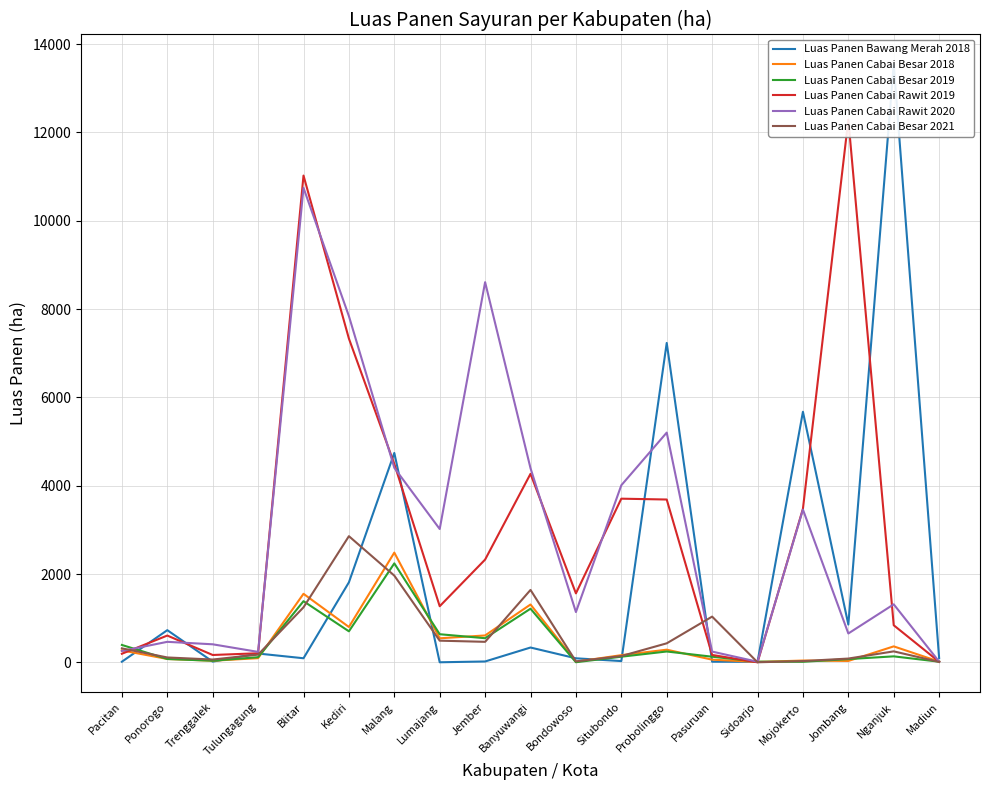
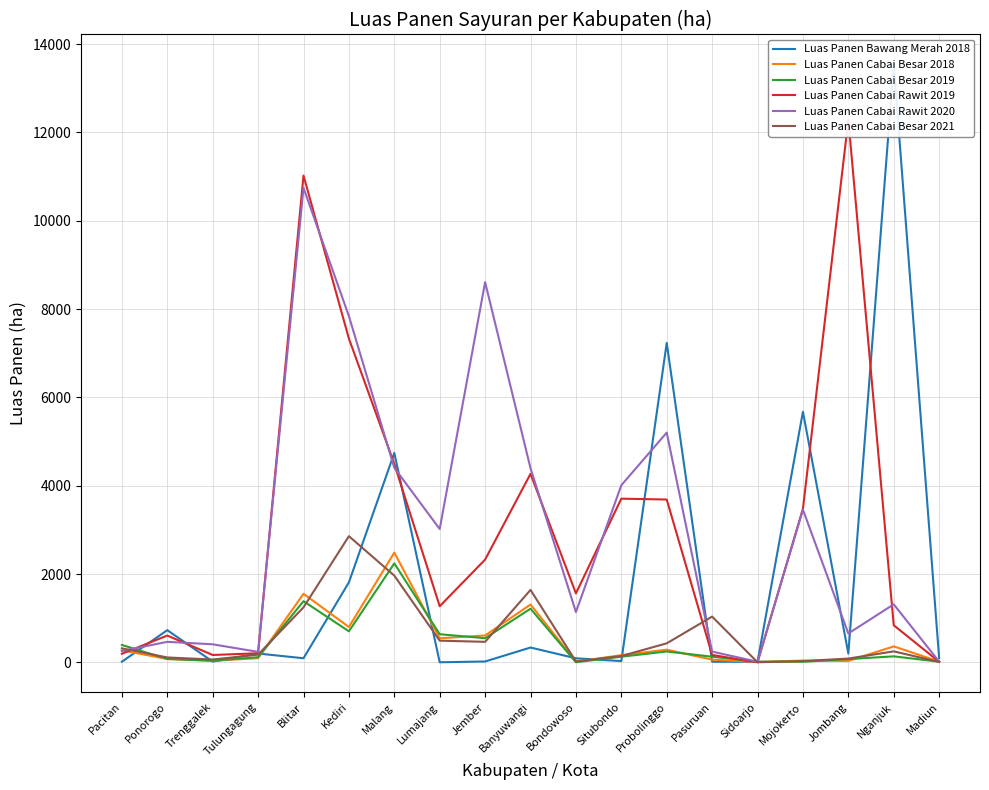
  {
    "Luas Panen Bawang Merah 2018": {
      "Pacitan": 0,
      "Ponorogo": 700,
      "Blitar": 100,
      "Kediri": 1800,
      "Malang": 4700,
      "Lumajang": 0,
      "Jember": 0,
      "Banyuwangi": 300,
      "Bondowoso": 100,
      "Situbondo": 0,
      "Probolinggo": 7200,
      "Mojokerto": 5700,
-     "Jombang": 900,
+     "Jombang": 200,
      "Madiun": 100
    },
    "Luas Panen Cabai Besar 2018": {
      "Blitar": 1600,
      "Kediri": 800,
      "Malang": 2500,
      "Jember": 600,
      "Banyuwangi": 1300,
      "Nganjuk": 400
    },
    "Luas Panen Cabai Besar 2019": {
      "Pacitan": 400,
      "Blitar": 1400,
      "Kediri": 700,
      "Malang": 2200,
      "Lumajang": 600,
      "Jember": 500,
      "Banyuwangi": 1200,
      "Nganjuk": 100
    },
    "Luas Panen Cabai Rawit 2019": {
      "Pacitan": 200,
      "Ponorogo": 600,
      "Trenggalek": 200,
      "Blitar": 11000,
      "Kediri": 7300,
      "Malang": 4500,
      "Lumajang": 1300,
      "Jember": 2300,
      "Banyuwangi": 4300,
      "Bondowoso": 1600,
      "Situbondo": 3700,
      "Probolinggo": 3700,
      "Nganjuk": 800
    },
    "Luas Panen Cabai Rawit 2020": {
      "Ponorogo": 500,
      "Trenggalek": 400,
      "Blitar": 10700,
      "Kediri": 7800,
      "Malang": 4400,
      "Lumajang": 3000,
      "Jember": 8600,
      "Banyuwangi": 4400,
      "Bondowoso": 1100,
      "Situbondo": 4000,
      "Probolinggo": 5200,
      "Pasuruan": 200,
      "Jombang": 700,
      "Nganjuk": 1300
    },
    "Luas Panen Cabai Besar 2021": {
      "Blitar": 1200,
      "Kediri": 2900,
      "Malang": 2000,
      "Jember": 500,
      "Banyuwangi": 1600,
      "Probolinggo": 400,
      "Pasuruan": 1000,
      "Nganjuk": 300
    }
  }
